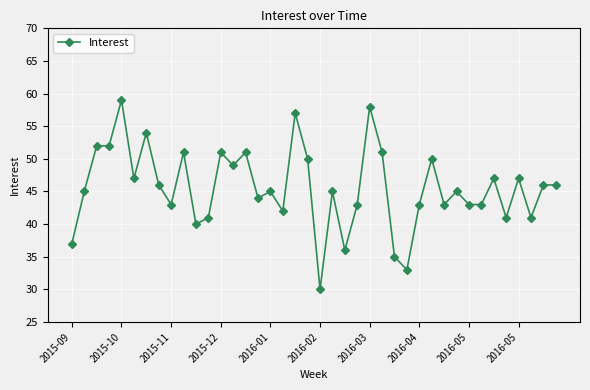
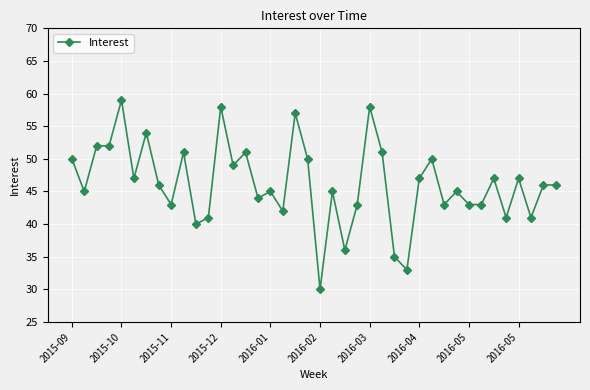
  {
-   "2015-09": 37,
+   "2015-09": 50,
    "2015-10": 59,
    "2015-11": 43,
-   "2015-12": 51,
+   "2015-12": 58,
    "2016-01": 45,
    "2016-02": 30,
    "2016-03": 58,
-   "2016-04": 43
+   "2016-04": 47
  }
